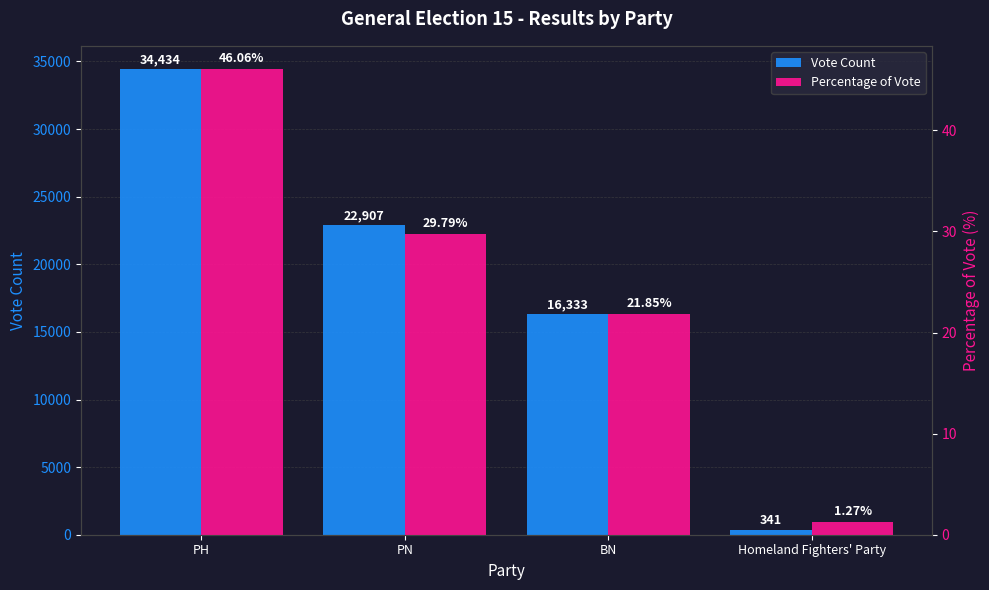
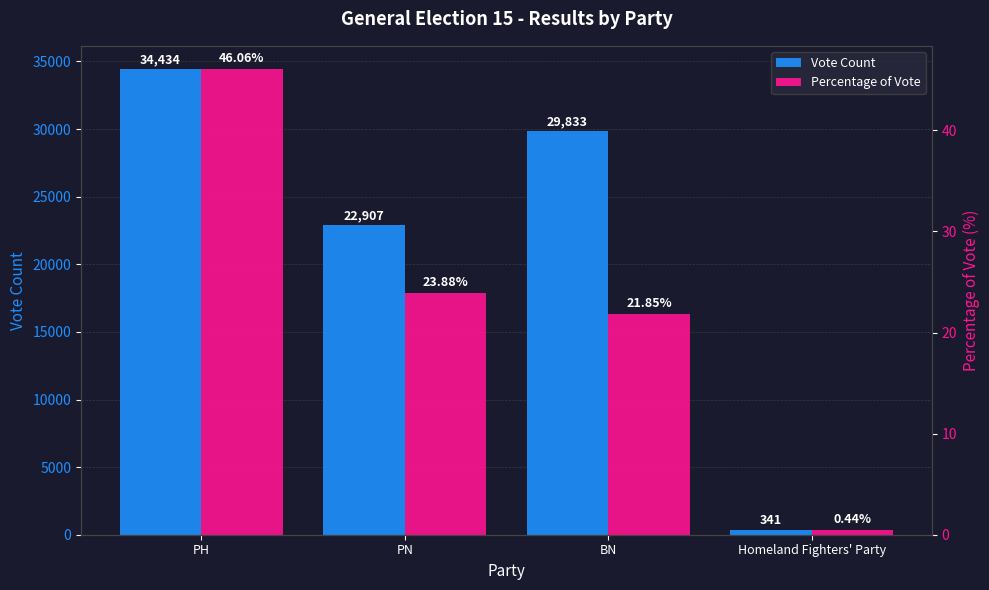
  {
    "Vote Count": {
      "PH": "34,434",
      "PN": "22,907",
-     "BN": "16,333",
+     "BN": "29,833",
      "Homeland Fighters' Party": "341"
    },
    "Percentage of Vote": {
      "PH": "46.06%",
-     "PN": "29.79%",
+     "PN": "23.88%",
      "BN": "21.85%",
-     "Homeland Fighters' Party": "1.27%"
+     "Homeland Fighters' Party": "0.44%"
    }
  }
